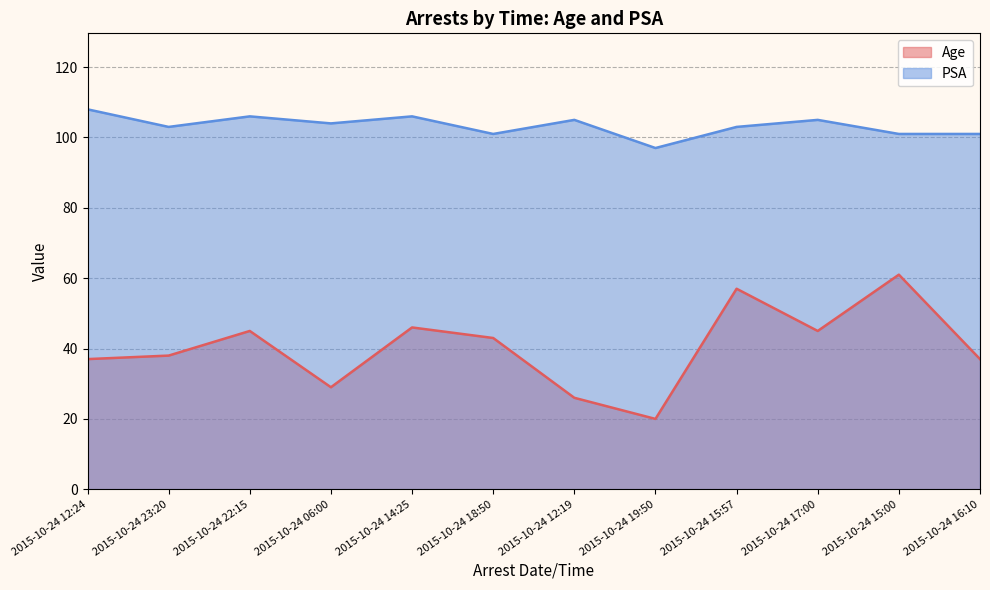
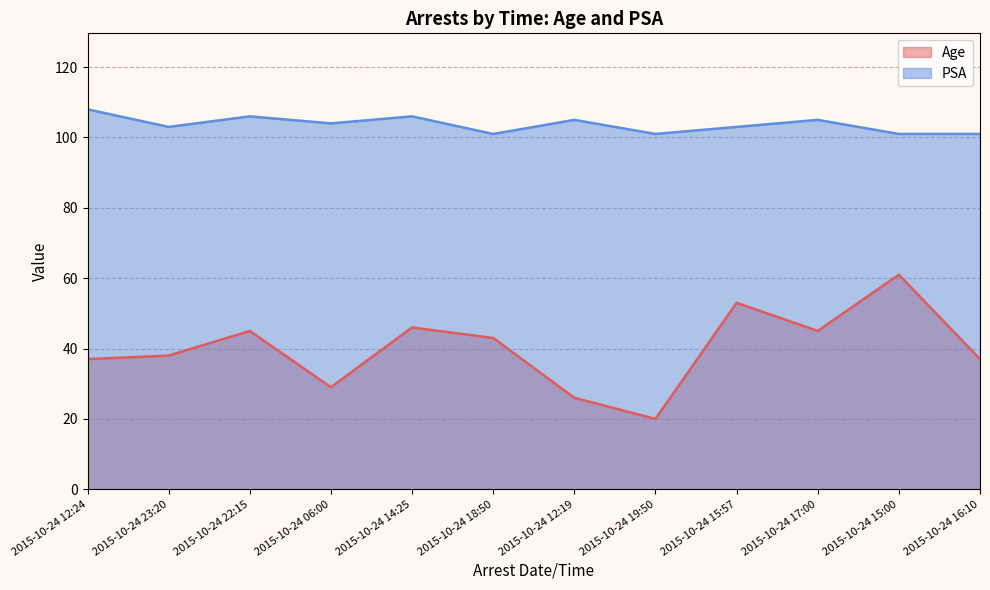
  {
    "Age": {
      "2015-10-24 12:24": 37,
      "2015-10-24 23:20": 38,
      "2015-10-24 22:15": 45,
      "2015-10-24 06:00": 29,
      "2015-10-24 14:25": 46,
      "2015-10-24 18:50": 43,
      "2015-10-24 12:19": 26,
      "2015-10-24 19:50": 20,
-     "2015-10-24 15:57": 57,
+     "2015-10-24 15:57": 53,
      "2015-10-24 17:00": 45,
      "2015-10-24 15:00": 61,
      "2015-10-24 16:10": 37
    },
    "PSA": {
      "2015-10-24 12:24": 108,
      "2015-10-24 23:20": 103,
      "2015-10-24 22:15": 106,
      "2015-10-24 06:00": 104,
      "2015-10-24 14:25": 106,
      "2015-10-24 18:50": 101,
      "2015-10-24 12:19": 105,
-     "2015-10-24 19:50": 97,
+     "2015-10-24 19:50": 101,
      "2015-10-24 15:57": 103,
      "2015-10-24 17:00": 105,
      "2015-10-24 15:00": 101,
      "2015-10-24 16:10": 101
    }
  }
